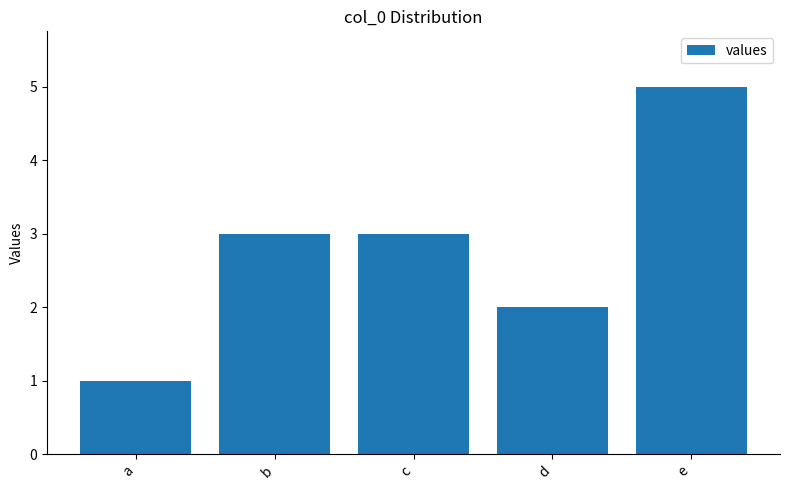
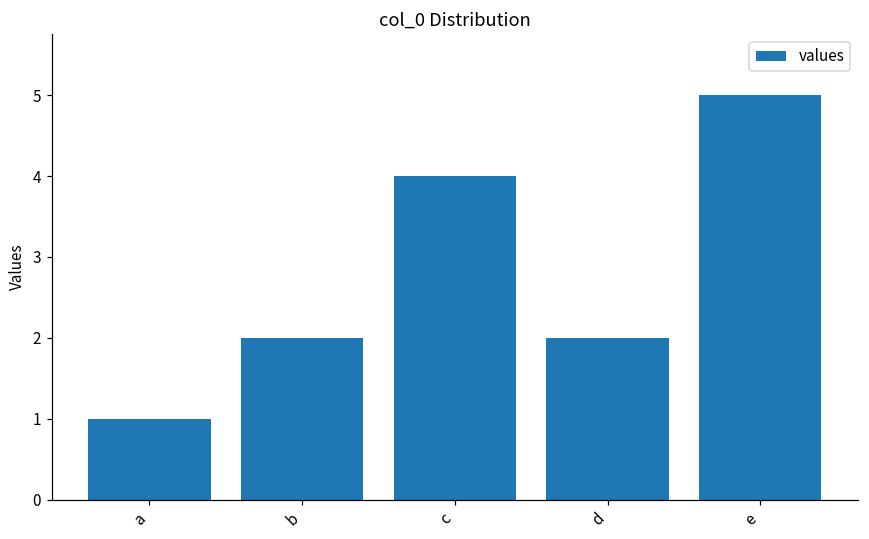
  {
    "a": 1,
-   "b": 3,
-   "c": 3,
+   "b": 2,
+   "c": 4,
    "d": 2,
    "e": 5
  }
